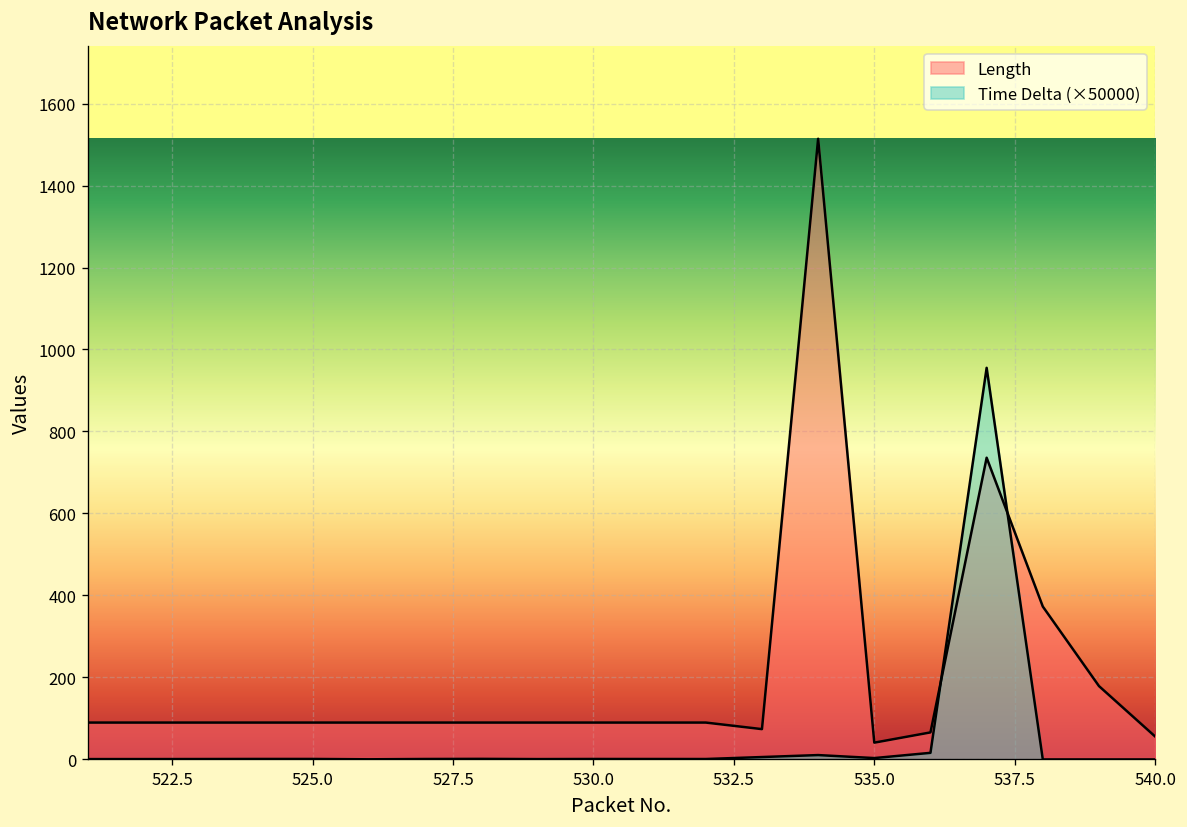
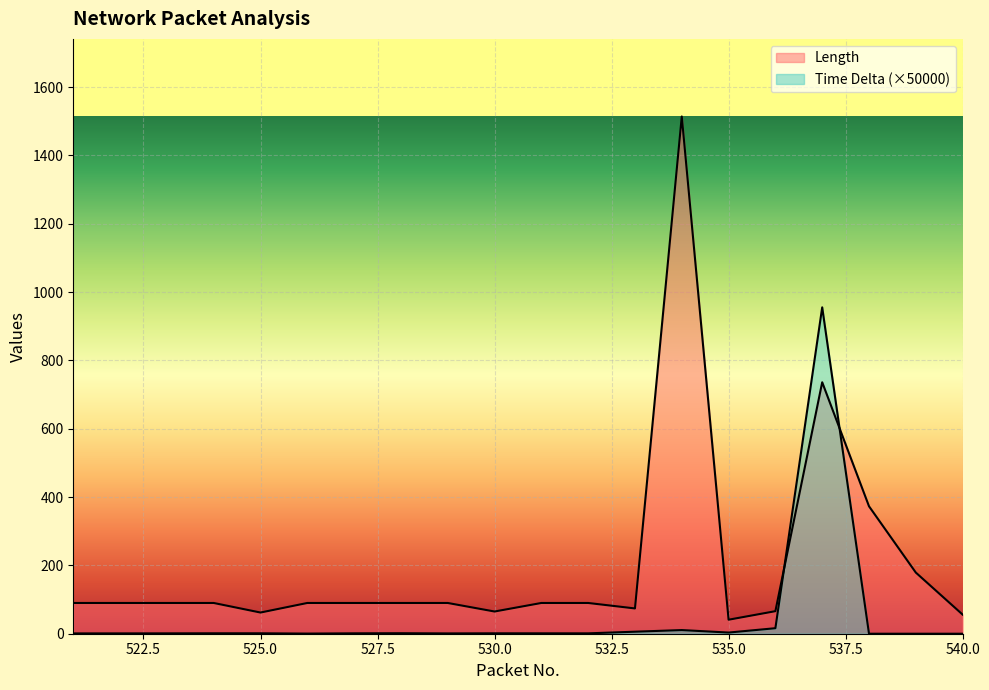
  {
    "Length": {
-     "525.0": 90,
-     "530.0": 90,
+     "525.0": 60,
+     "530.0": 70,
      "535.0": 40,
      "540.0": 60
    },
    "Time Delta (×50000)": {
      "525.0": 0,
      "530.0": 0,
      "535.0": 0,
      "540.0": 0
    }
  }
